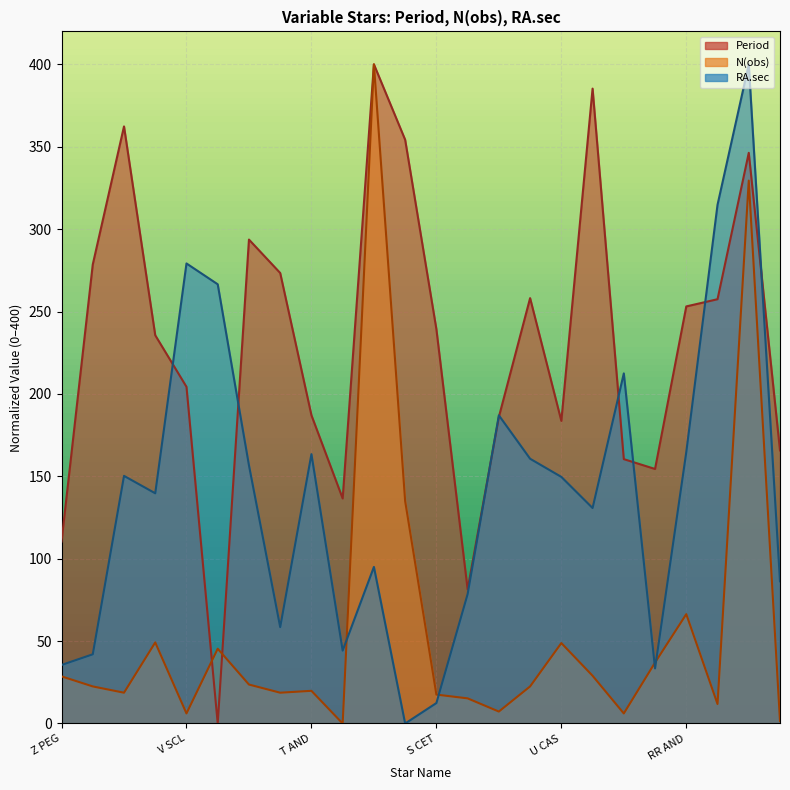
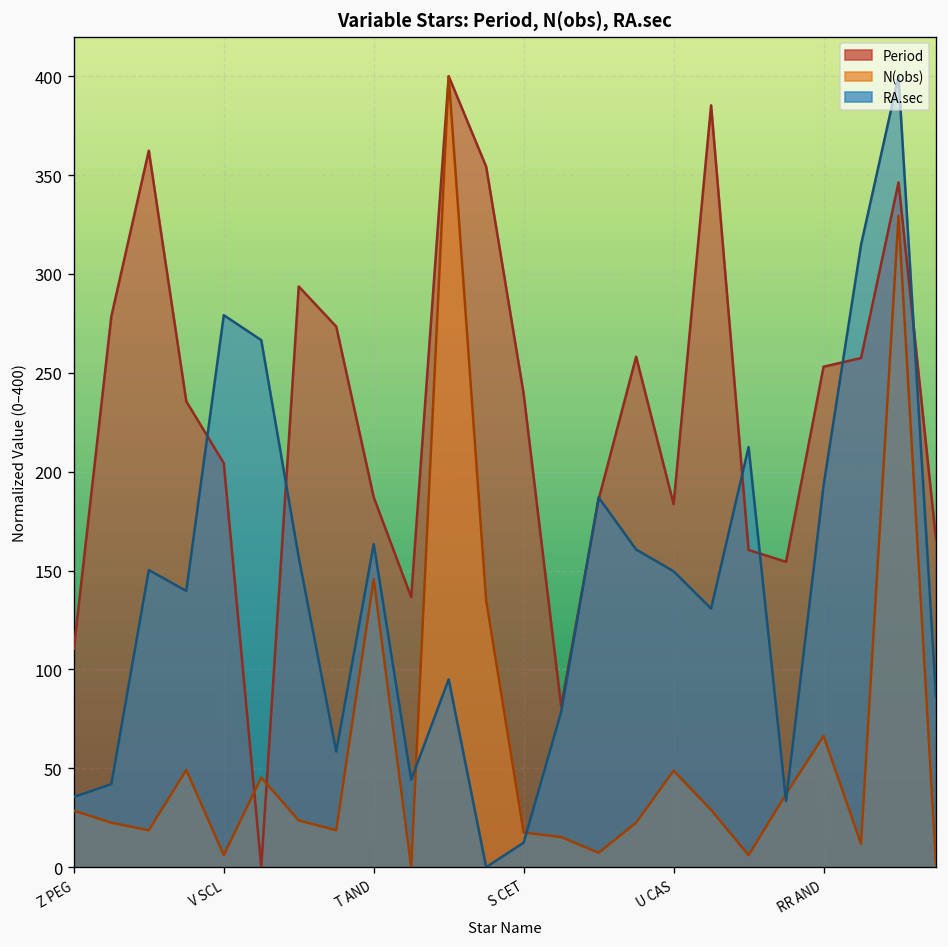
  {
    "Period": {
      "Z PEG": 110,
      "V SCL": 204,
      "T AND": 187,
      "S CET": 239,
      "U CAS": 184,
      "RR AND": 253
    },
    "N(obs)": {
      "Z PEG": 29,
      "V SCL": 6,
-     "T AND": 20,
+     "T AND": 146,
      "S CET": 18,
      "U CAS": 49,
      "RR AND": 66
    },
    "RA.sec": {
      "Z PEG": 36,
      "V SCL": 279,
      "T AND": 163,
      "S CET": 12,
      "U CAS": 150,
-     "RR AND": 165
+     "RR AND": 193
    }
  }
